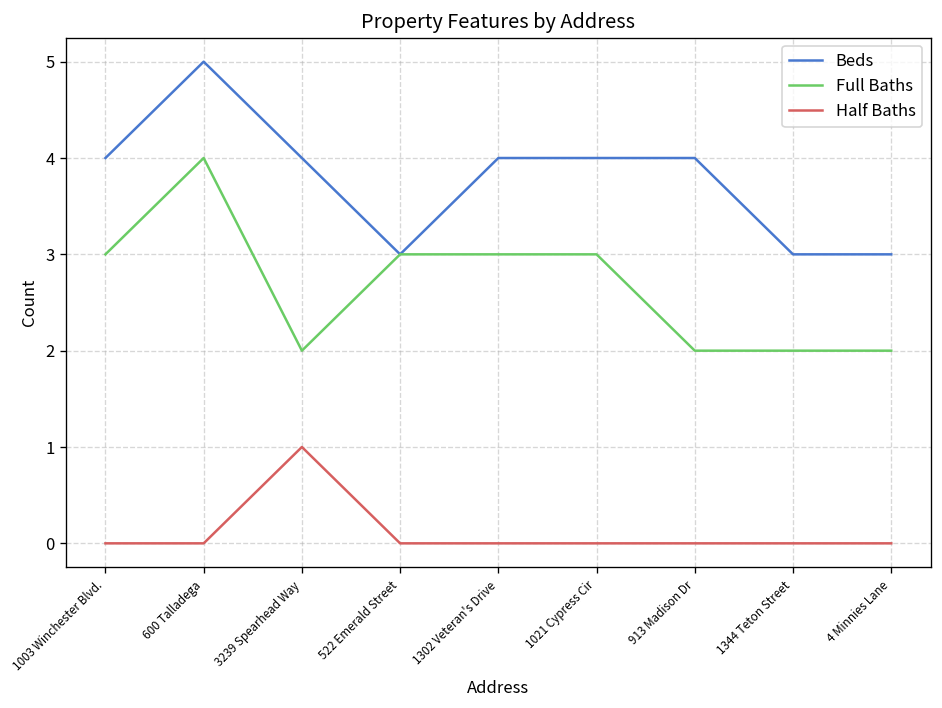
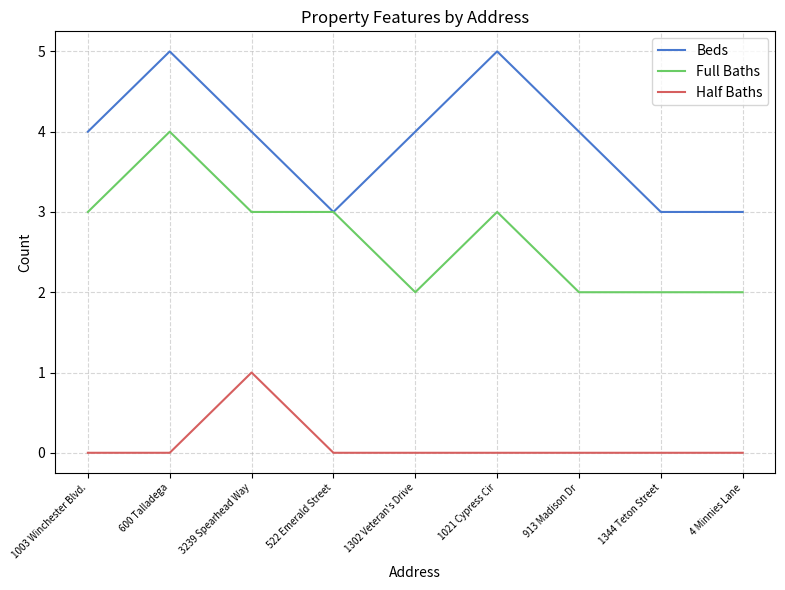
  {
    "Beds": {
      "1003 Winchester Blvd.": 4,
      "600 Talladega": 5,
      "3239 Spearhead Way": 4,
      "1302 Veteran's Drive": 4,
-     "1021 Cypress Cir": 4,
+     "1021 Cypress Cir": 5,
      "913 Madison Dr": 4,
      "1344 Teton Street": 3,
      "4 Minnies Lane": 3
    },
    "Full Baths": {
      "1003 Winchester Blvd.": 3,
      "600 Talladega": 4,
-     "3239 Spearhead Way": 2,
-     "1302 Veteran's Drive": 3,
+     "3239 Spearhead Way": 3,
+     "1302 Veteran's Drive": 2,
      "1021 Cypress Cir": 3,
      "913 Madison Dr": 2,
      "1344 Teton Street": 2,
      "4 Minnies Lane": 2
    },
    "Half Baths": {
      "1003 Winchester Blvd.": 0,
      "600 Talladega": 0,
      "3239 Spearhead Way": 1,
      "522 Emerald Street": 0,
      "1302 Veteran's Drive": 0,
      "1021 Cypress Cir": 0,
      "913 Madison Dr": 0,
      "1344 Teton Street": 0,
      "4 Minnies Lane": 0
    }
  }
